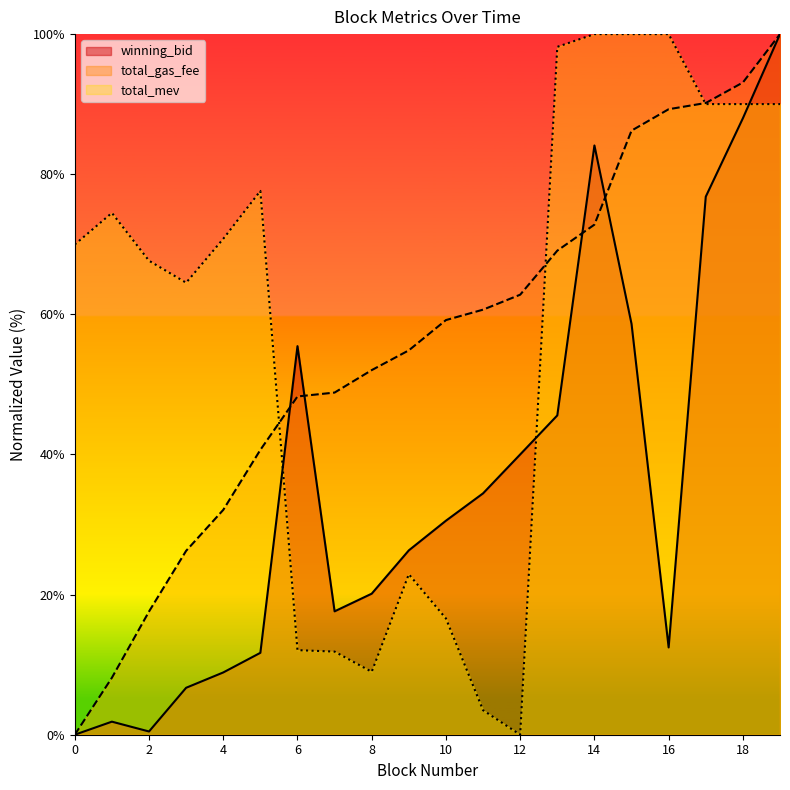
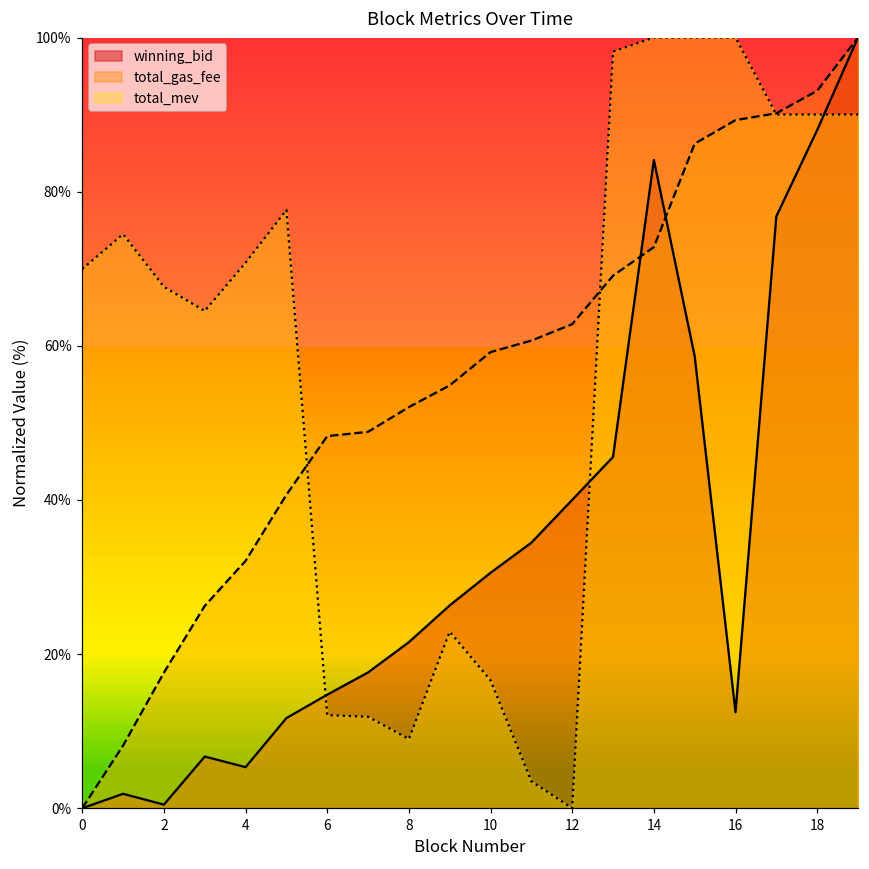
  {
    "winning_bid": {
      "2": "0%",
-     "4": "9%",
-     "6": "55%",
-     "8": "20%",
+     "4": "5%",
+     "6": "15%",
+     "8": "22%",
      "10": "31%",
      "12": "40%",
      "14": "84%",
      "16": "12%",
      "18": "88%"
    }
  }
